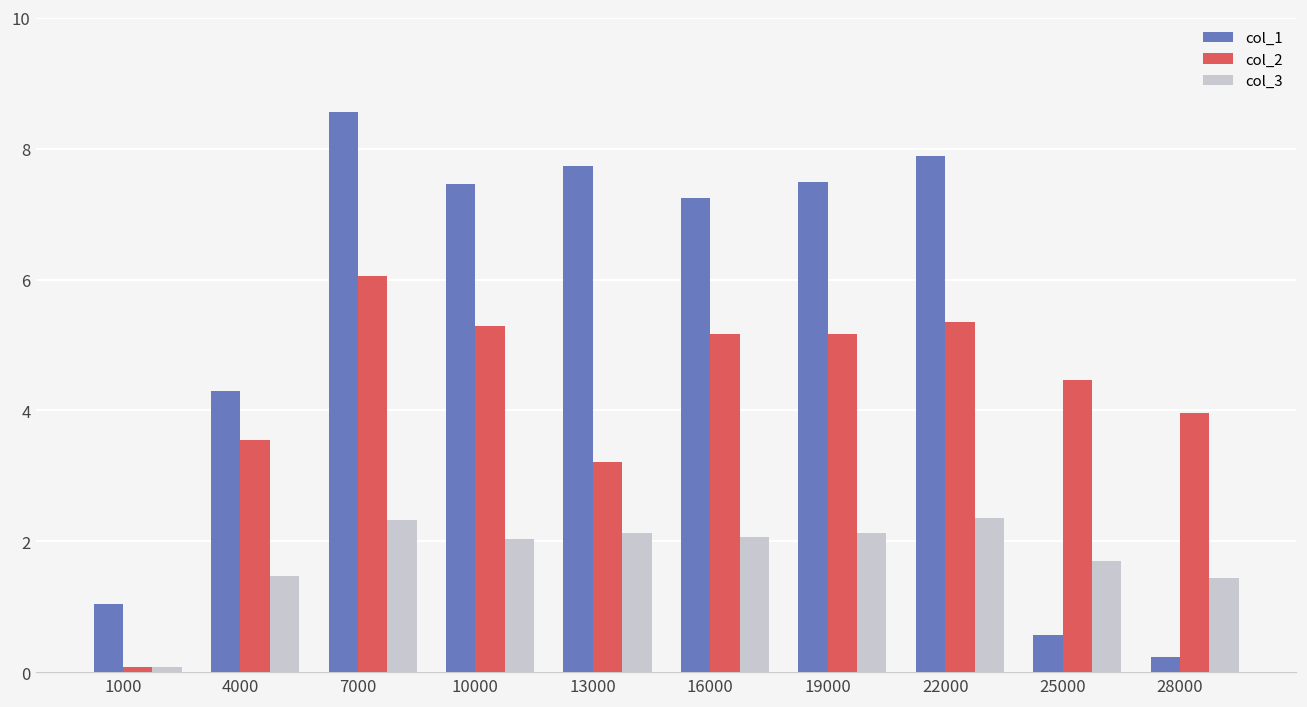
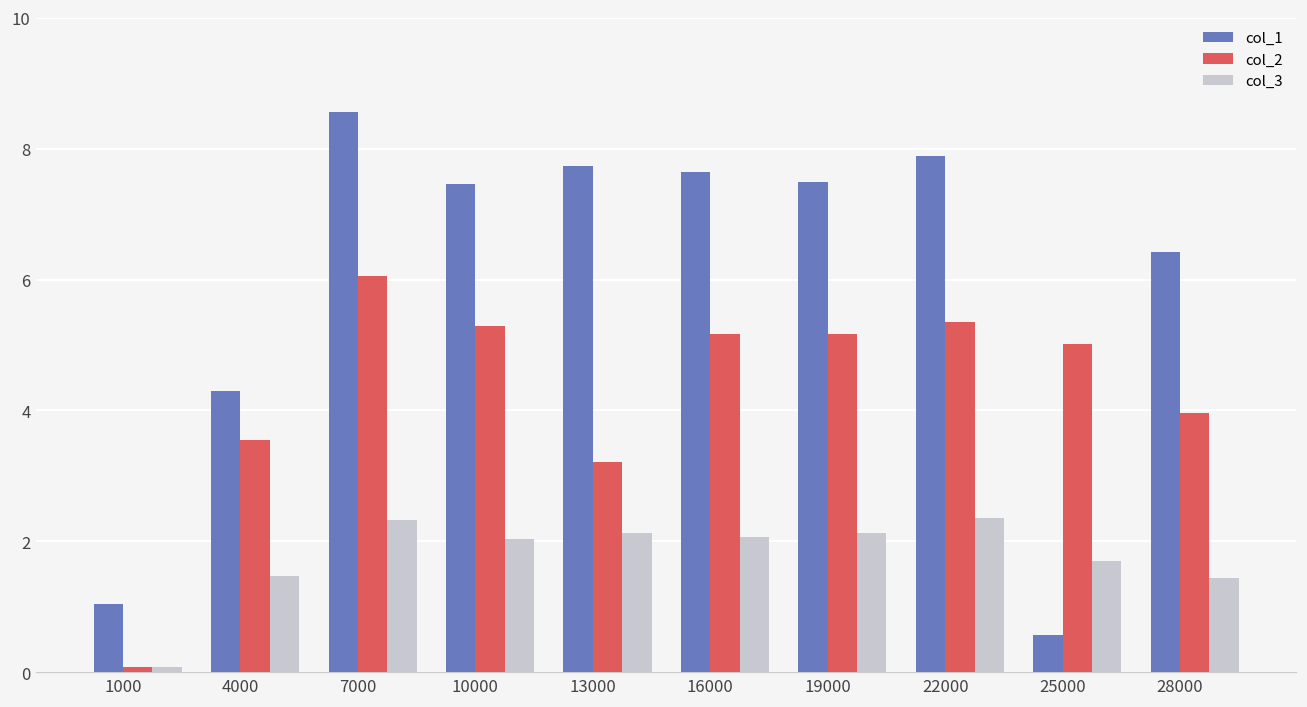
  {
    "col_1": {
      "1000": 1.0,
      "4000": 4.3,
      "7000": 8.6,
      "10000": 7.5,
      "13000": 7.7,
-     "16000": 7.2,
+     "16000": 7.6,
      "19000": 7.5,
      "22000": 7.9,
      "25000": 0.6,
-     "28000": 0.2
+     "28000": 6.4
    },
    "col_2": {
      "1000": 0.1,
      "4000": 3.5,
      "7000": 6.1,
      "10000": 5.3,
      "13000": 3.2,
      "16000": 5.2,
      "19000": 5.2,
      "22000": 5.4,
-     "25000": 4.5,
+     "25000": 5.0,
      "28000": 4.0
    },
    "col_3": {
      "1000": 0.1,
      "4000": 1.5,
      "7000": 2.3,
      "10000": 2.0,
      "13000": 2.1,
      "16000": 2.1,
      "19000": 2.1,
      "22000": 2.4,
      "25000": 1.7,
      "28000": 1.4
    }
  }
